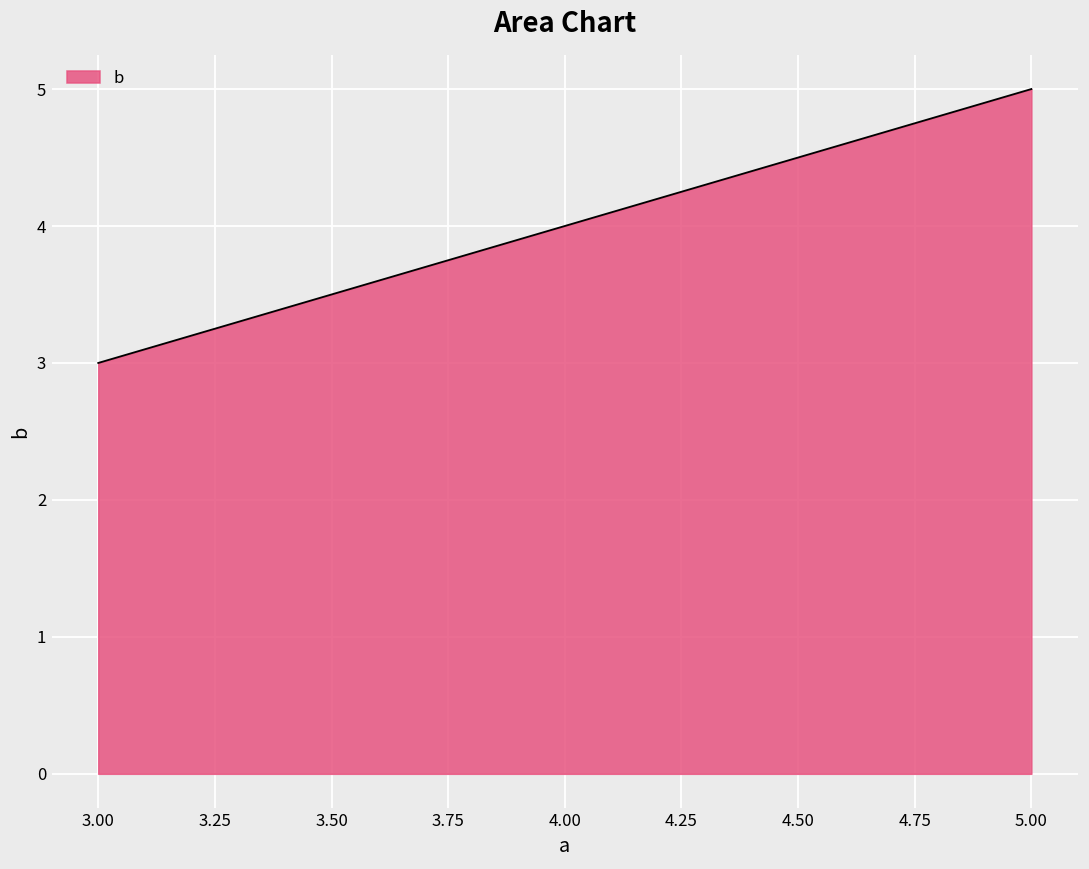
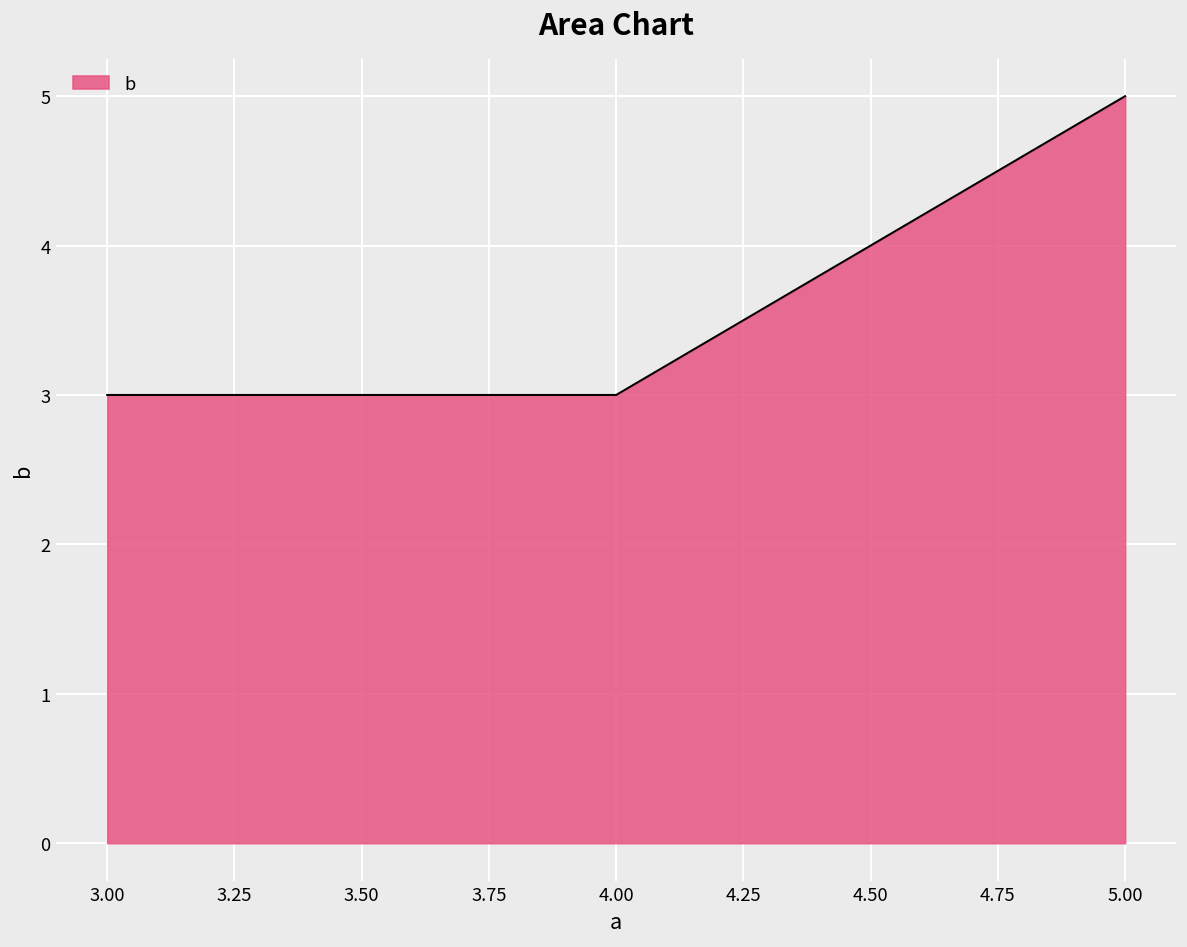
  {
    "3.00": 3,
-   "4.00": 4,
+   "4.00": 3,
    "5.00": 5
  }
